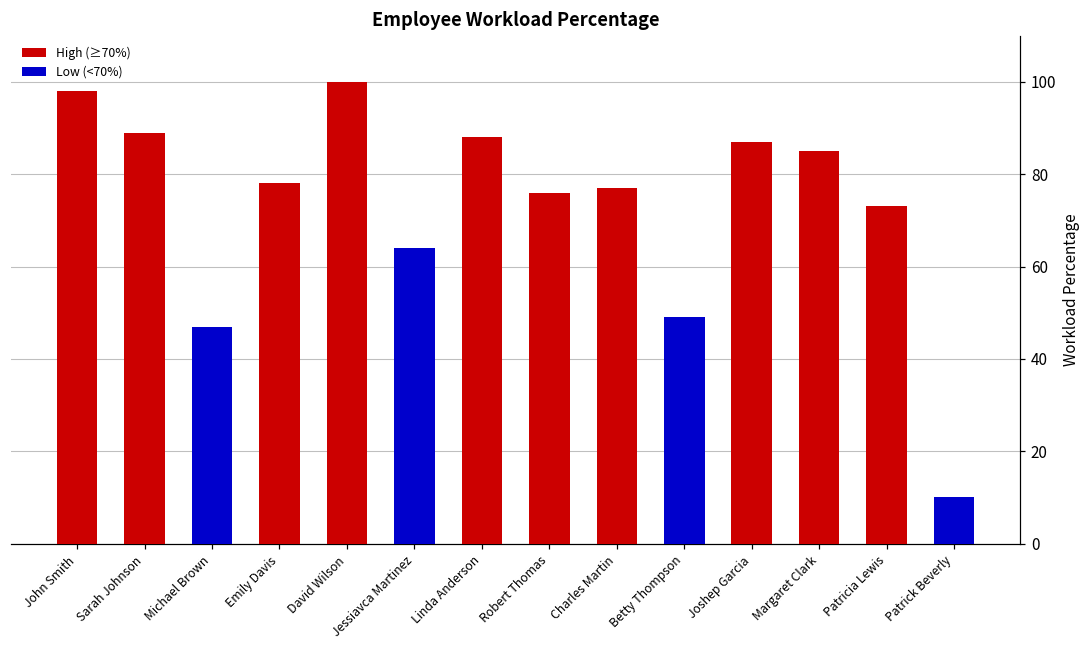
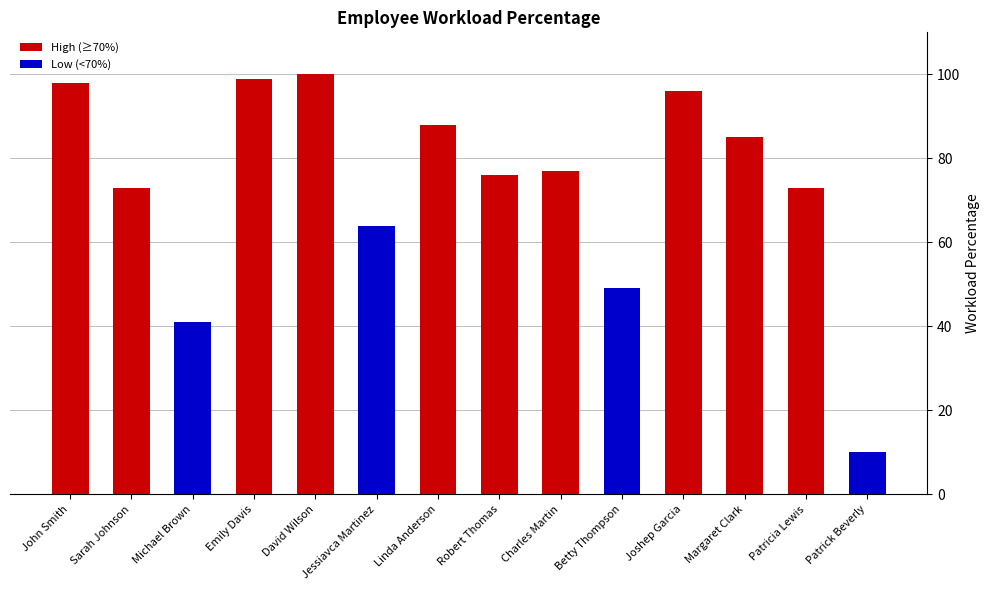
  {
    "John Smith": 98,
-   "Sarah Johnson": 89,
-   "Michael Brown": 47,
-   "Emily Davis": 78,
+   "Sarah Johnson": 73,
+   "Michael Brown": 41,
+   "Emily Davis": 99,
    "David Wilson": 100,
    "Jessiavca Martinez": 64,
    "Linda Anderson": 88,
    "Robert Thomas": 76,
    "Charles Martin": 77,
    "Betty Thompson": 49,
-   "Joshep Garcia": 87,
+   "Joshep Garcia": 96,
    "Margaret Clark": 85,
    "Patricia Lewis": 73,
    "Patrick Beverly": 10
  }
